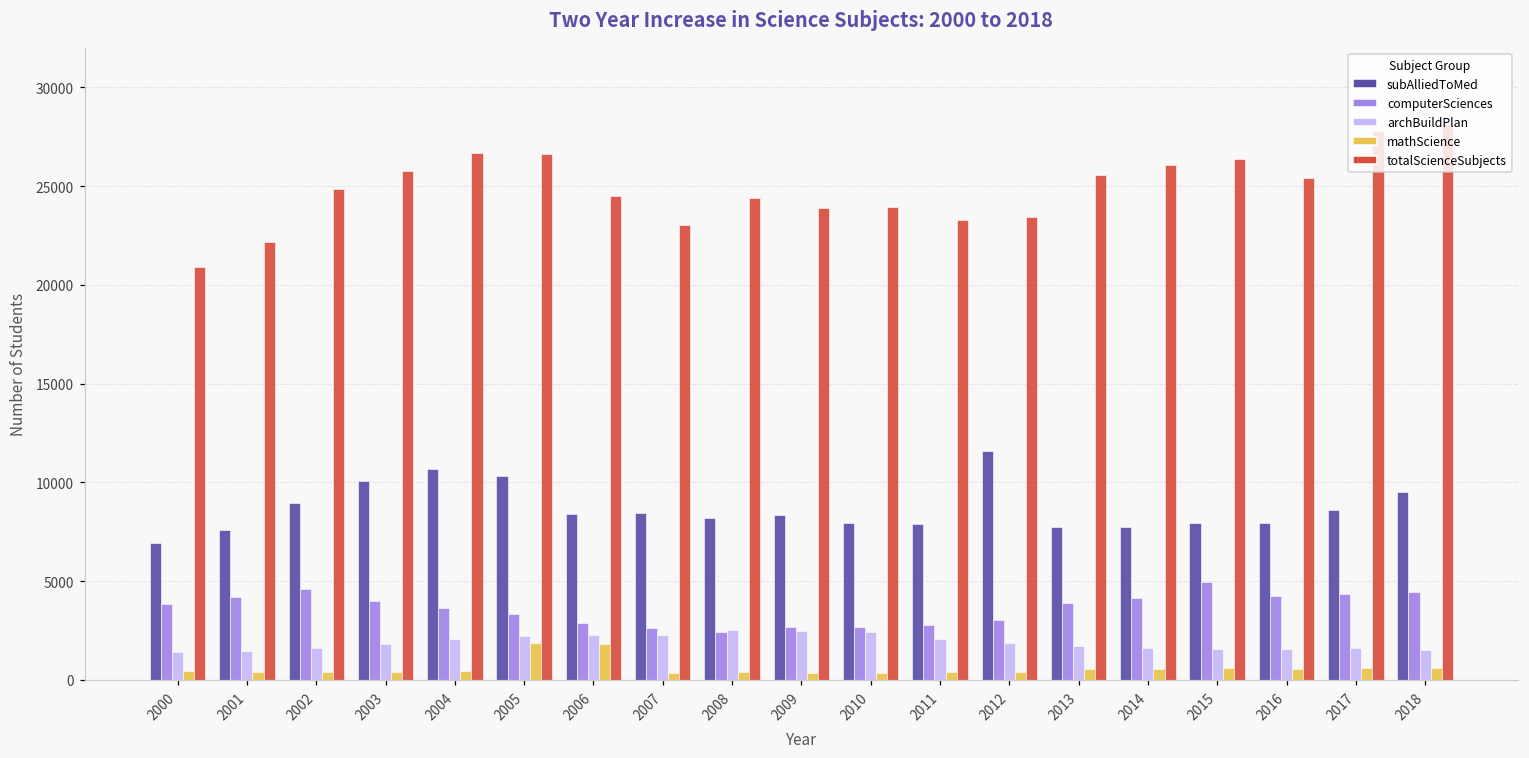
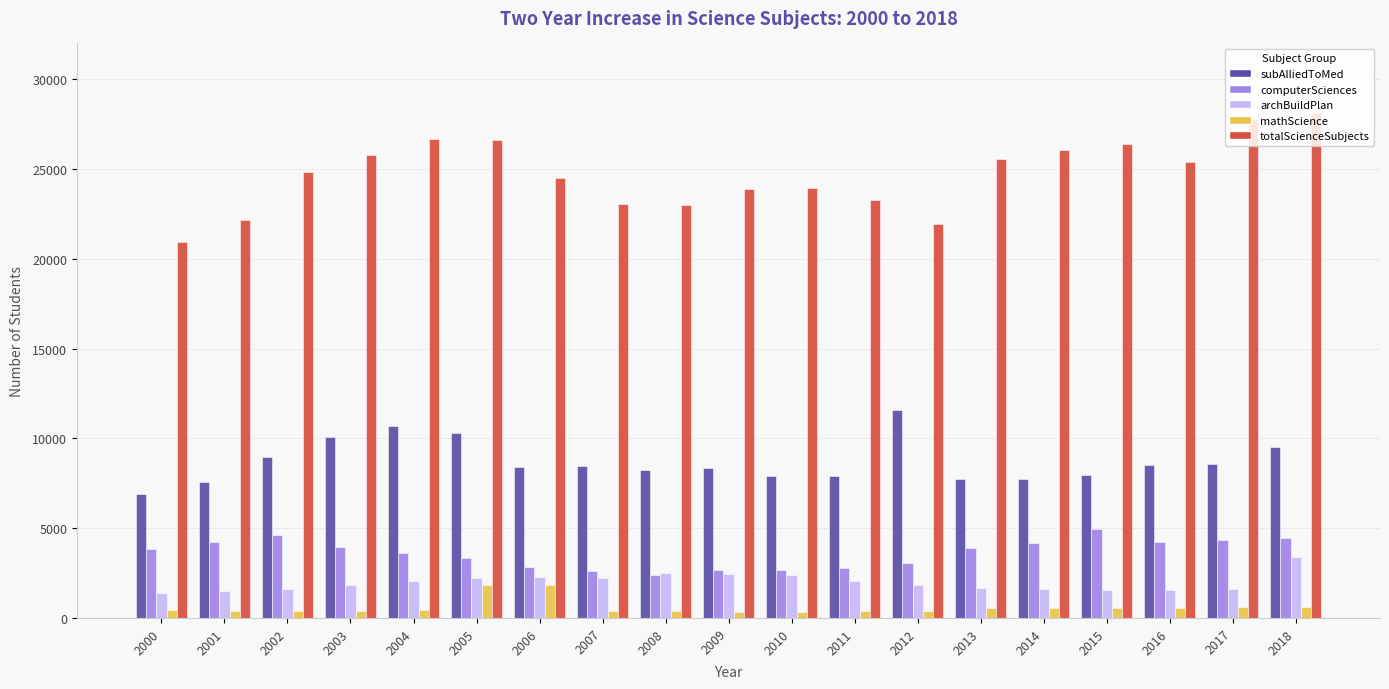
  {
    "subAlliedToMed": {
      "2000": 6900,
      "2001": 7600,
      "2002": 9000,
      "2003": 10100,
      "2004": 10700,
      "2005": 10300,
      "2006": 8400,
      "2007": 8400,
      "2008": 8200,
      "2009": 8300,
      "2010": 7900,
      "2011": 7900,
      "2012": 11600,
      "2013": 7700,
      "2014": 7700,
      "2015": 8000,
-     "2016": 8000,
+     "2016": 8500,
      "2017": 8600,
      "2018": 9500
    },
    "computerSciences": {
      "2000": 3800,
      "2001": 4200,
      "2002": 4600,
      "2003": 4000,
      "2004": 3600,
      "2005": 3300,
      "2006": 2900,
      "2007": 2600,
      "2008": 2400,
      "2009": 2700,
      "2010": 2700,
      "2011": 2800,
      "2012": 3100,
      "2013": 3900,
      "2014": 4200,
      "2015": 4900,
      "2016": 4200,
      "2017": 4400,
      "2018": 4400
    },
    "archBuildPlan": {
      "2000": 1400,
      "2001": 1500,
      "2002": 1600,
      "2003": 1800,
      "2004": 2100,
      "2005": 2200,
      "2006": 2300,
      "2007": 2300,
      "2008": 2500,
      "2009": 2500,
      "2010": 2400,
      "2011": 2100,
      "2012": 1900,
      "2013": 1700,
      "2014": 1600,
      "2015": 1500,
      "2016": 1600,
      "2017": 1600,
-     "2018": 1500
+     "2018": 3400
    },
    "mathScience": {
      "2000": 400,
      "2001": 400,
      "2002": 400,
      "2003": 400,
      "2004": 400,
      "2005": 1900,
      "2006": 1800,
      "2007": 400,
      "2008": 400,
      "2009": 400,
      "2010": 400,
      "2011": 400,
      "2012": 400,
      "2013": 500,
      "2014": 600,
      "2015": 600,
      "2016": 600,
      "2017": 600,
      "2018": 600
    },
    "totalScienceSubjects": {
      "2000": 20900,
      "2001": 22200,
      "2002": 24900,
      "2003": 25800,
      "2004": 26700,
      "2005": 26600,
      "2006": 24500,
      "2007": 23100,
-     "2008": 24400,
+     "2008": 23000,
      "2009": 23900,
      "2010": 23900,
      "2011": 23300,
-     "2012": 23400,
+     "2012": 22000,
      "2013": 25600,
      "2014": 26100,
      "2015": 26400,
      "2016": 25400
    }
  }
